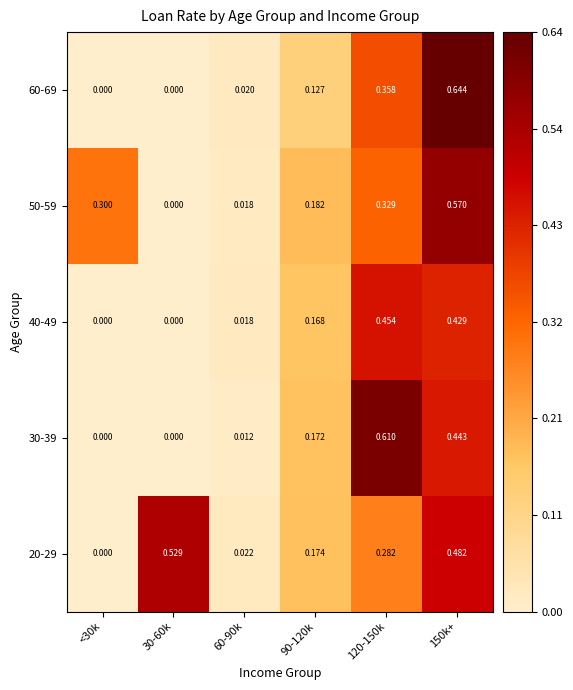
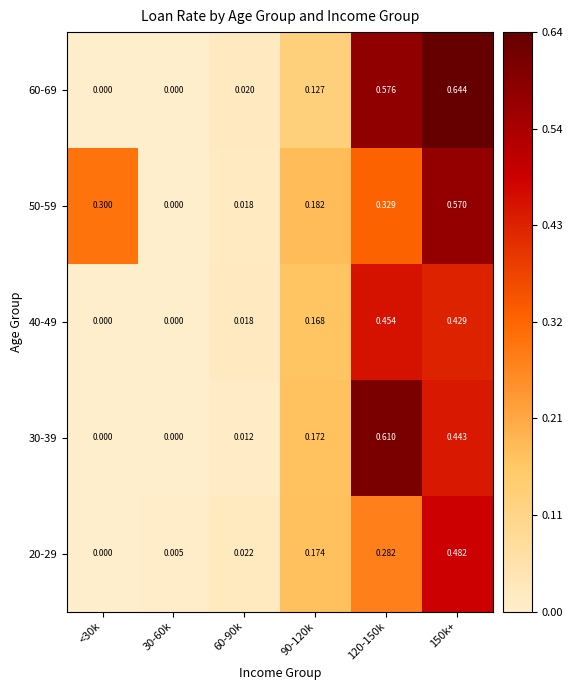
  {
    "60-69": {
      "<30k": 0.000,
      "30-60k": 0.000,
      "60-90k": 0.020,
      "90-120k": 0.127,
-     "120-150k": 0.358,
+     "120-150k": 0.576,
      "150k+": 0.644
    },
    "50-59": {
      "<30k": 0.300,
      "30-60k": 0.000,
      "60-90k": 0.018,
      "90-120k": 0.182,
      "120-150k": 0.329,
      "150k+": 0.570
    },
    "40-49": {
      "<30k": 0.000,
      "30-60k": 0.000,
      "60-90k": 0.018,
      "90-120k": 0.168,
      "120-150k": 0.454,
      "150k+": 0.429
    },
    "30-39": {
      "<30k": 0.000,
      "30-60k": 0.000,
      "60-90k": 0.012,
      "90-120k": 0.172,
      "120-150k": 0.610,
      "150k+": 0.443
    },
    "20-29": {
      "<30k": 0.000,
-     "30-60k": 0.529,
+     "30-60k": 0.005,
      "60-90k": 0.022,
      "90-120k": 0.174,
      "120-150k": 0.282,
      "150k+": 0.482
    }
  }
